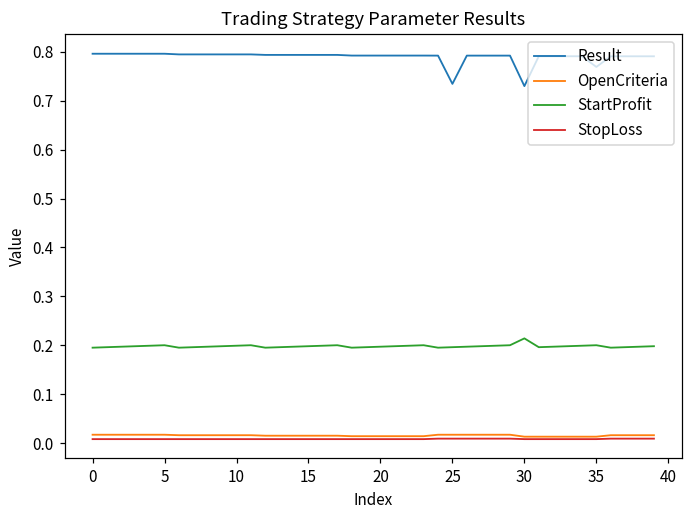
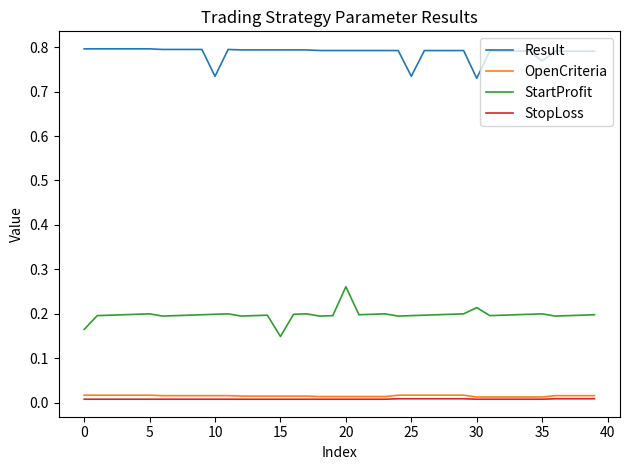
  {
    "Result": {
      "0": 0.80,
      "5": 0.80,
-     "10": 0.79,
+     "10": 0.73,
      "15": 0.79,
      "20": 0.79,
      "25": 0.73,
      "30": 0.73
    },
    "OpenCriteria": {
      "0": 0.02,
      "5": 0.02,
      "10": 0.02,
      "15": 0.02,
      "20": 0.01,
      "25": 0.02
    },
    "StartProfit": {
-     "0": 0.20,
+     "0": 0.17,
      "5": 0.20,
      "10": 0.20,
-     "15": 0.20,
-     "20": 0.20,
+     "15": 0.15,
+     "20": 0.26,
      "25": 0.20,
      "30": 0.21,
      "35": 0.20
    },
    "StopLoss": {
      "0": 0.01,
      "5": 0.01,
      "10": 0.01,
      "15": 0.01,
      "20": 0.01,
      "25": 0.01
    }
  }
